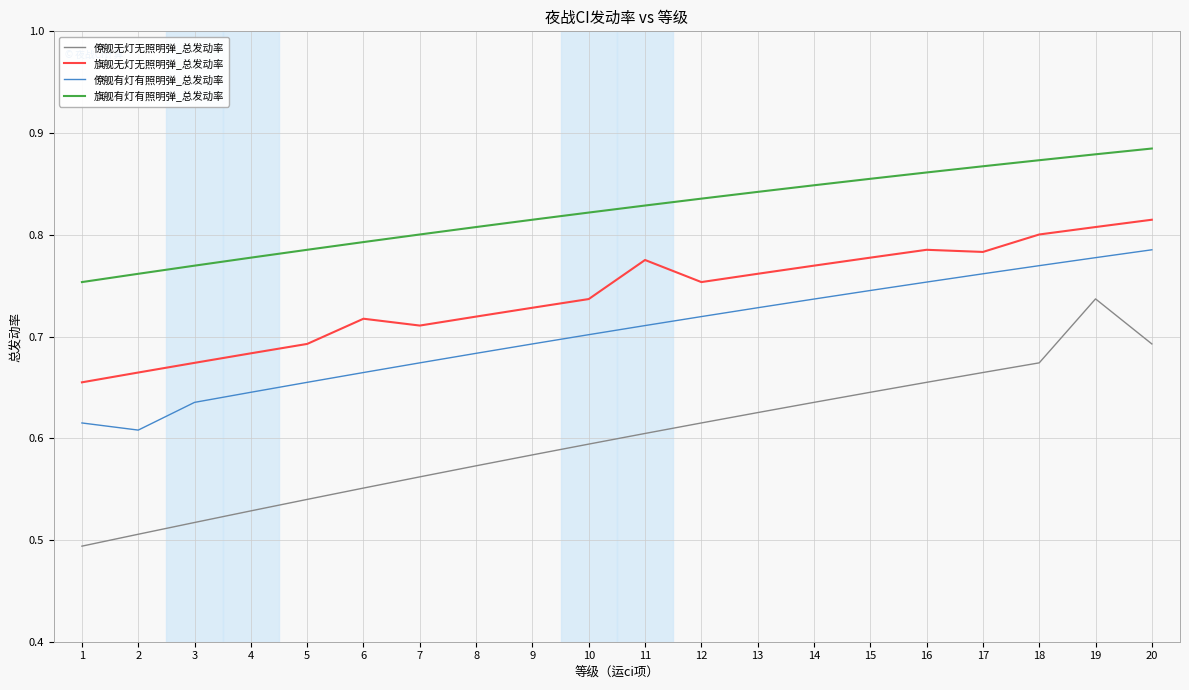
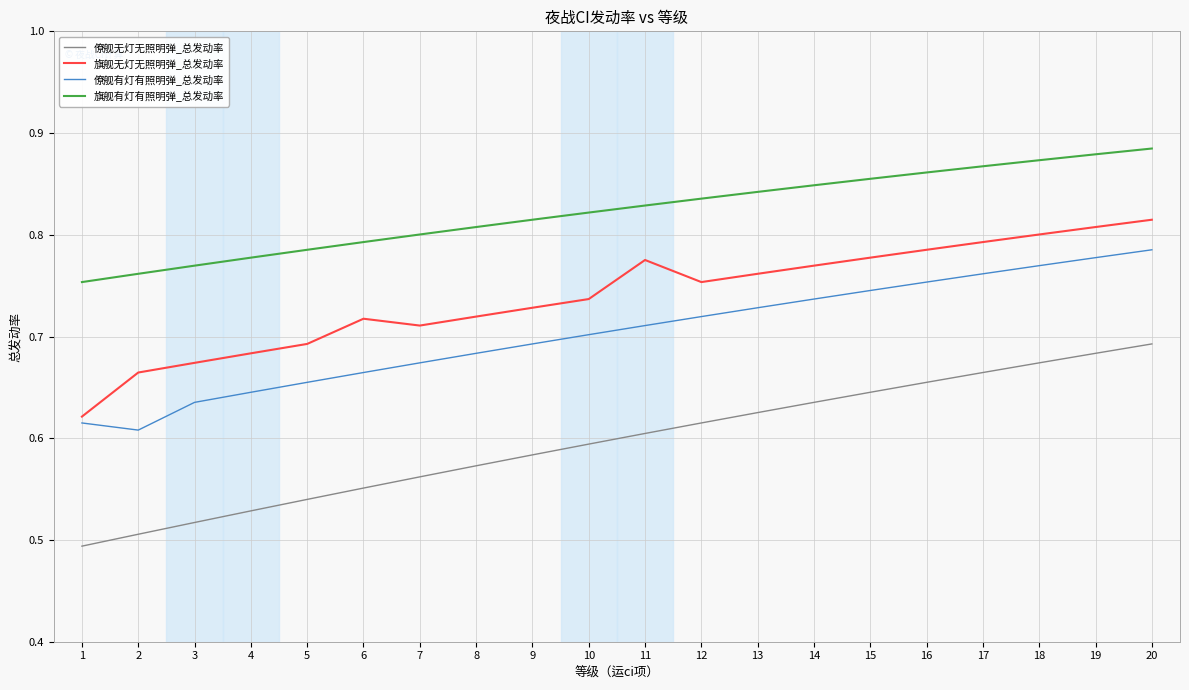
  {
    "僚舰无灯无照明弹_总发动率": {
      "1": 0.494,
      "2": 0.506,
      "3": 0.517,
      "4": 0.529,
      "5": 0.540,
      "6": 0.551,
      "7": 0.562,
      "8": 0.573,
      "9": 0.584,
      "10": 0.594,
      "11": 0.605,
      "12": 0.615,
      "13": 0.625,
      "14": 0.635,
      "15": 0.645,
      "16": 0.655,
      "17": 0.665,
      "18": 0.674,
-     "19": 0.737,
+     "19": 0.683,
      "20": 0.693
    },
    "旗舰无灯无照明弹_总发动率": {
-     "1": 0.655,
+     "1": 0.621,
      "2": 0.665,
      "3": 0.674,
      "4": 0.683,
      "5": 0.693,
      "6": 0.718,
      "7": 0.711,
      "8": 0.720,
      "9": 0.728,
      "10": 0.737,
      "11": 0.775,
      "12": 0.754,
      "13": 0.762,
      "14": 0.770,
      "15": 0.778,
      "16": 0.785,
-     "17": 0.783,
+     "17": 0.793,
      "18": 0.800,
      "19": 0.808,
      "20": 0.815
    },
    "僚舰有灯有照明弹_总发动率": {
      "1": 0.615,
      "2": 0.608,
      "3": 0.635,
      "4": 0.645,
      "5": 0.655,
      "6": 0.665,
      "7": 0.674,
      "8": 0.683,
      "9": 0.693,
      "10": 0.702,
      "11": 0.711,
      "12": 0.720,
      "13": 0.728,
      "14": 0.737,
      "15": 0.745,
      "16": 0.754,
      "17": 0.762,
      "18": 0.770,
      "19": 0.778,
      "20": 0.785
    },
    "旗舰有灯有照明弹_总发动率": {
      "1": 0.754,
      "2": 0.762,
      "3": 0.770,
      "4": 0.778,
      "5": 0.785,
      "6": 0.793,
      "7": 0.800,
      "8": 0.808,
      "9": 0.815,
      "10": 0.822,
      "11": 0.829,
      "12": 0.836,
      "13": 0.842,
      "14": 0.849,
      "15": 0.855,
      "16": 0.861,
      "17": 0.867,
      "18": 0.873,
      "19": 0.879,
      "20": 0.885
    }
  }
